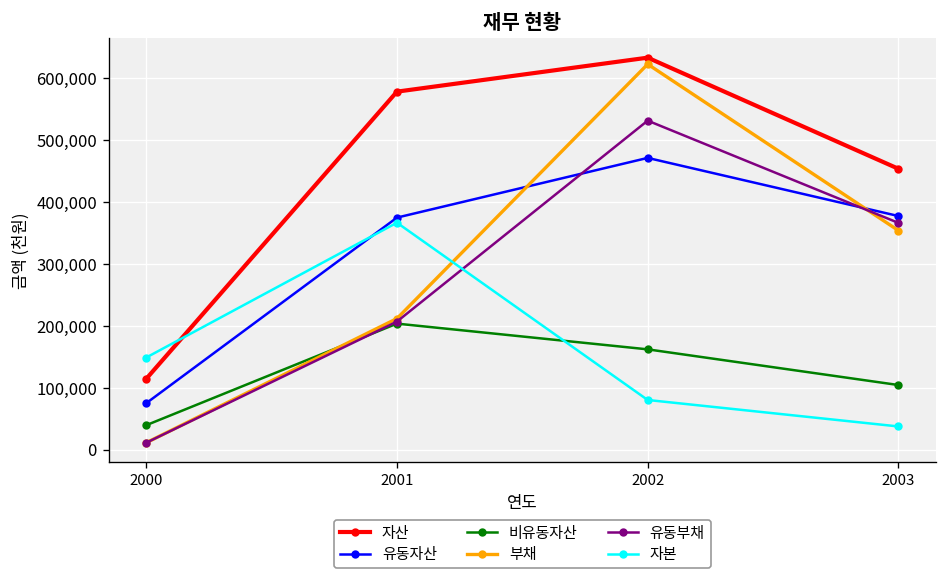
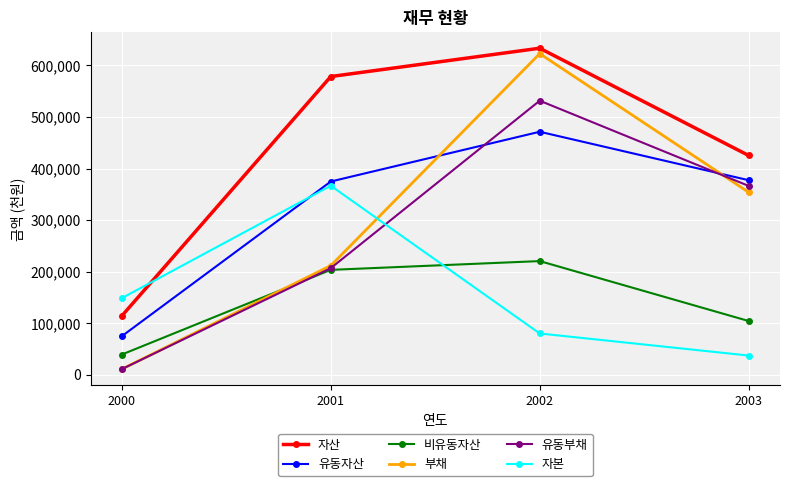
  {
    "자산": {
      "2000": "110,000",
      "2001": "580,000",
      "2002": "630,000",
-     "2003": "450,000"
+     "2003": "430,000"
    },
    "유동자산": {
      "2000": "70,000",
      "2001": "370,000",
      "2002": "470,000",
      "2003": "380,000"
    },
    "비유동자산": {
      "2000": "40,000",
-     "2002": "160,000",
+     "2002": "220,000",
      "2003": "100,000"
    },
    "부채": {
      "2002": "620,000",
      "2003": "350,000"
    },
    "유동부채": {
      "2002": "530,000",
      "2003": "370,000"
    },
    "자본": {
      "2000": "150,000",
      "2001": "370,000",
      "2002": "80,000",
      "2003": "40,000"
    }
  }
